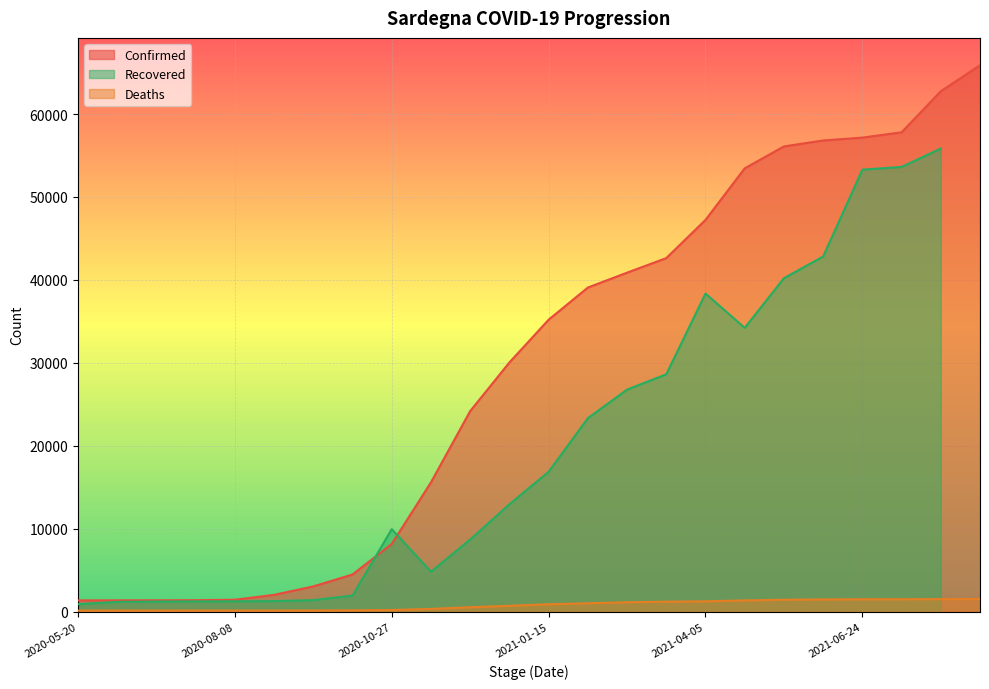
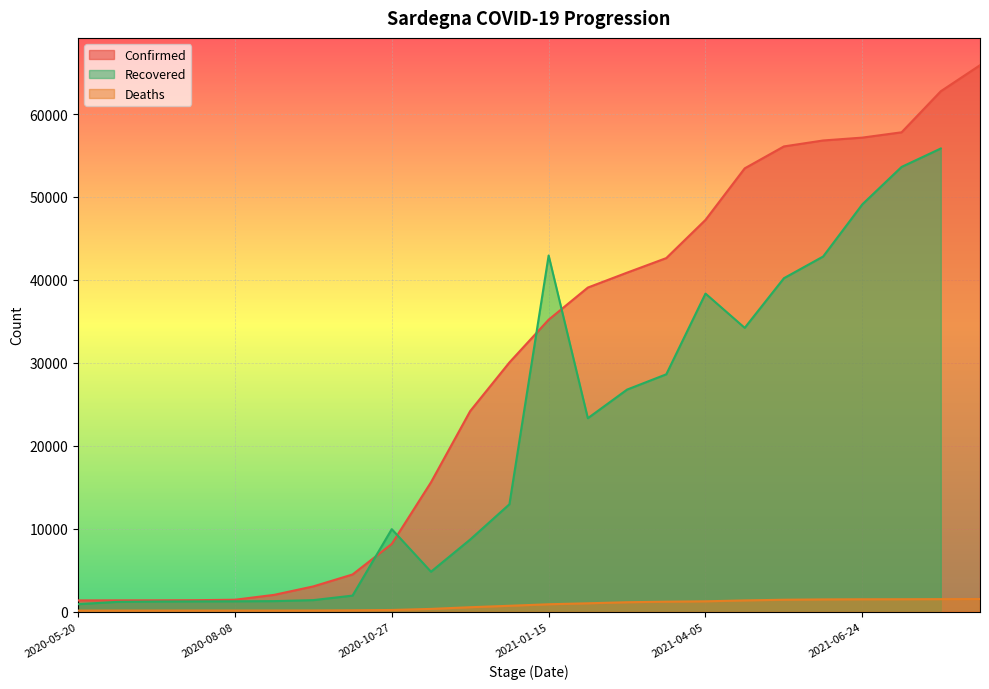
  {
    "Recovered": {
      "2020-05-20": 1000,
      "2020-10-27": 10000,
-     "2021-01-15": 17000,
+     "2021-01-15": 43000,
      "2021-04-05": 38000,
-     "2021-06-24": 53000
+     "2021-06-24": 49000
    }
  }
